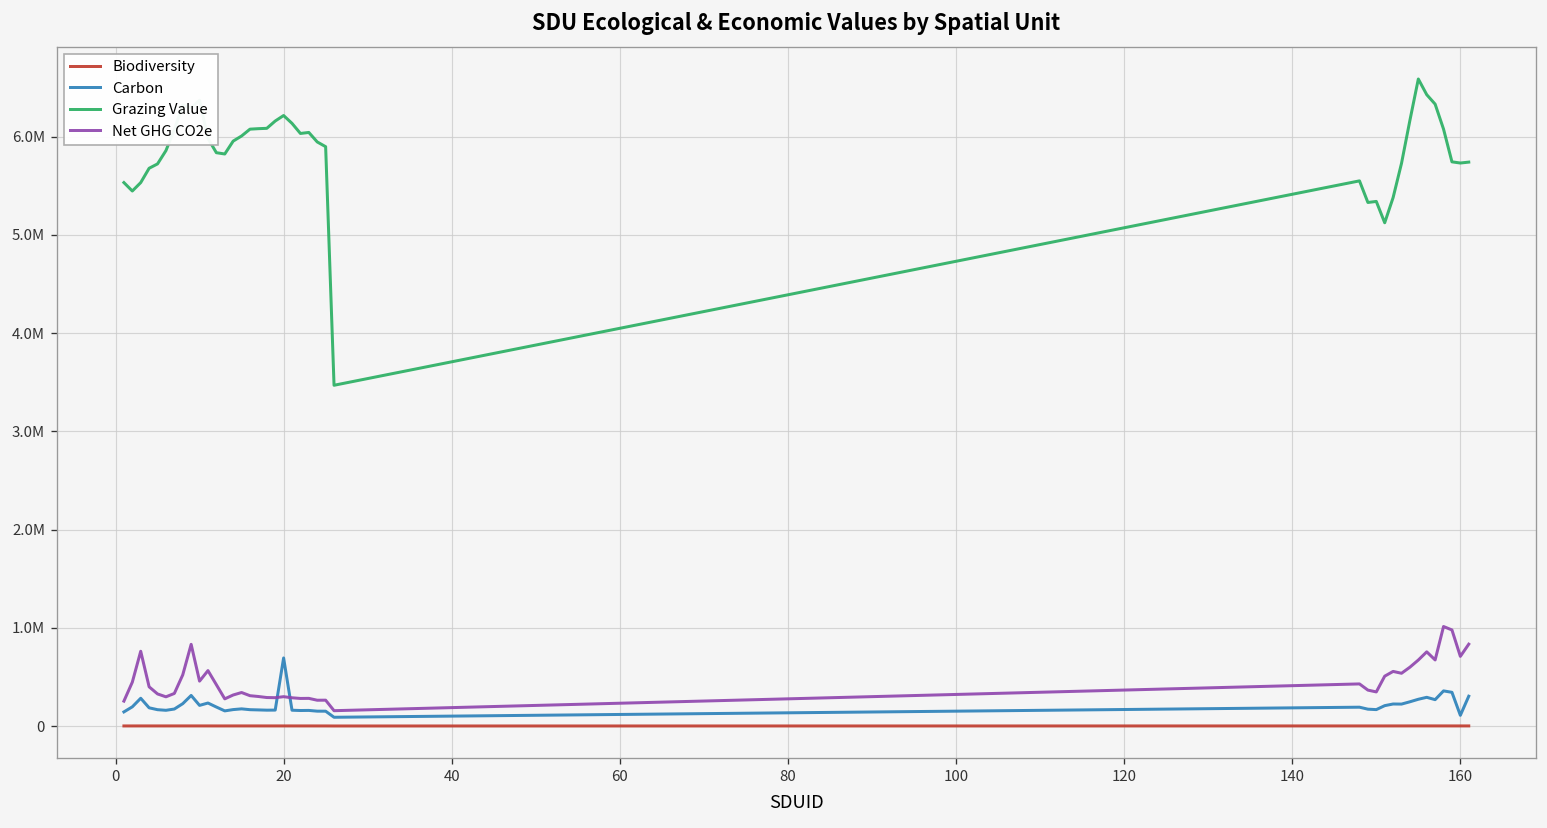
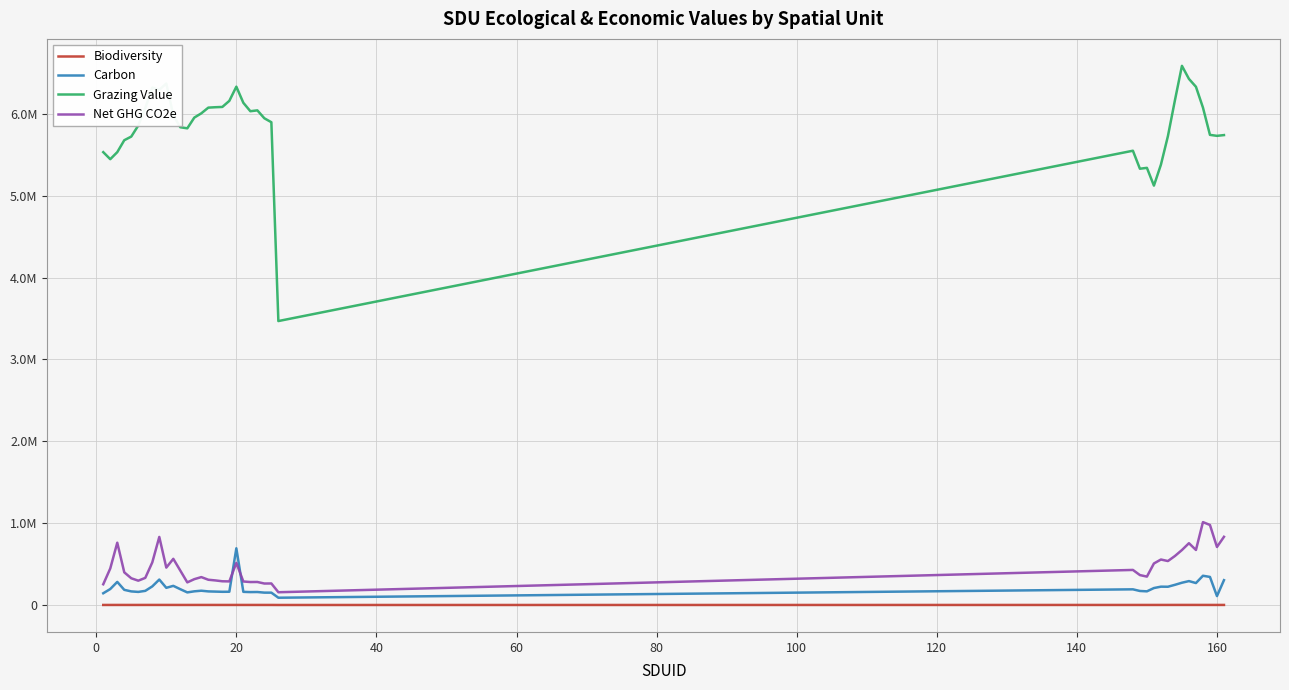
  {
    "Biodiversity": {
      "20": 0,
      "160": 0
    },
    "Carbon": {
      "20": 700000,
      "160": 100000
    },
    "Grazing Value": {
-     "20": 6200000,
+     "20": 6300000,
      "160": 5700000
    },
    "Net GHG CO2e": {
-     "20": 300000,
+     "20": 500000,
      "160": 700000
    }
  }
